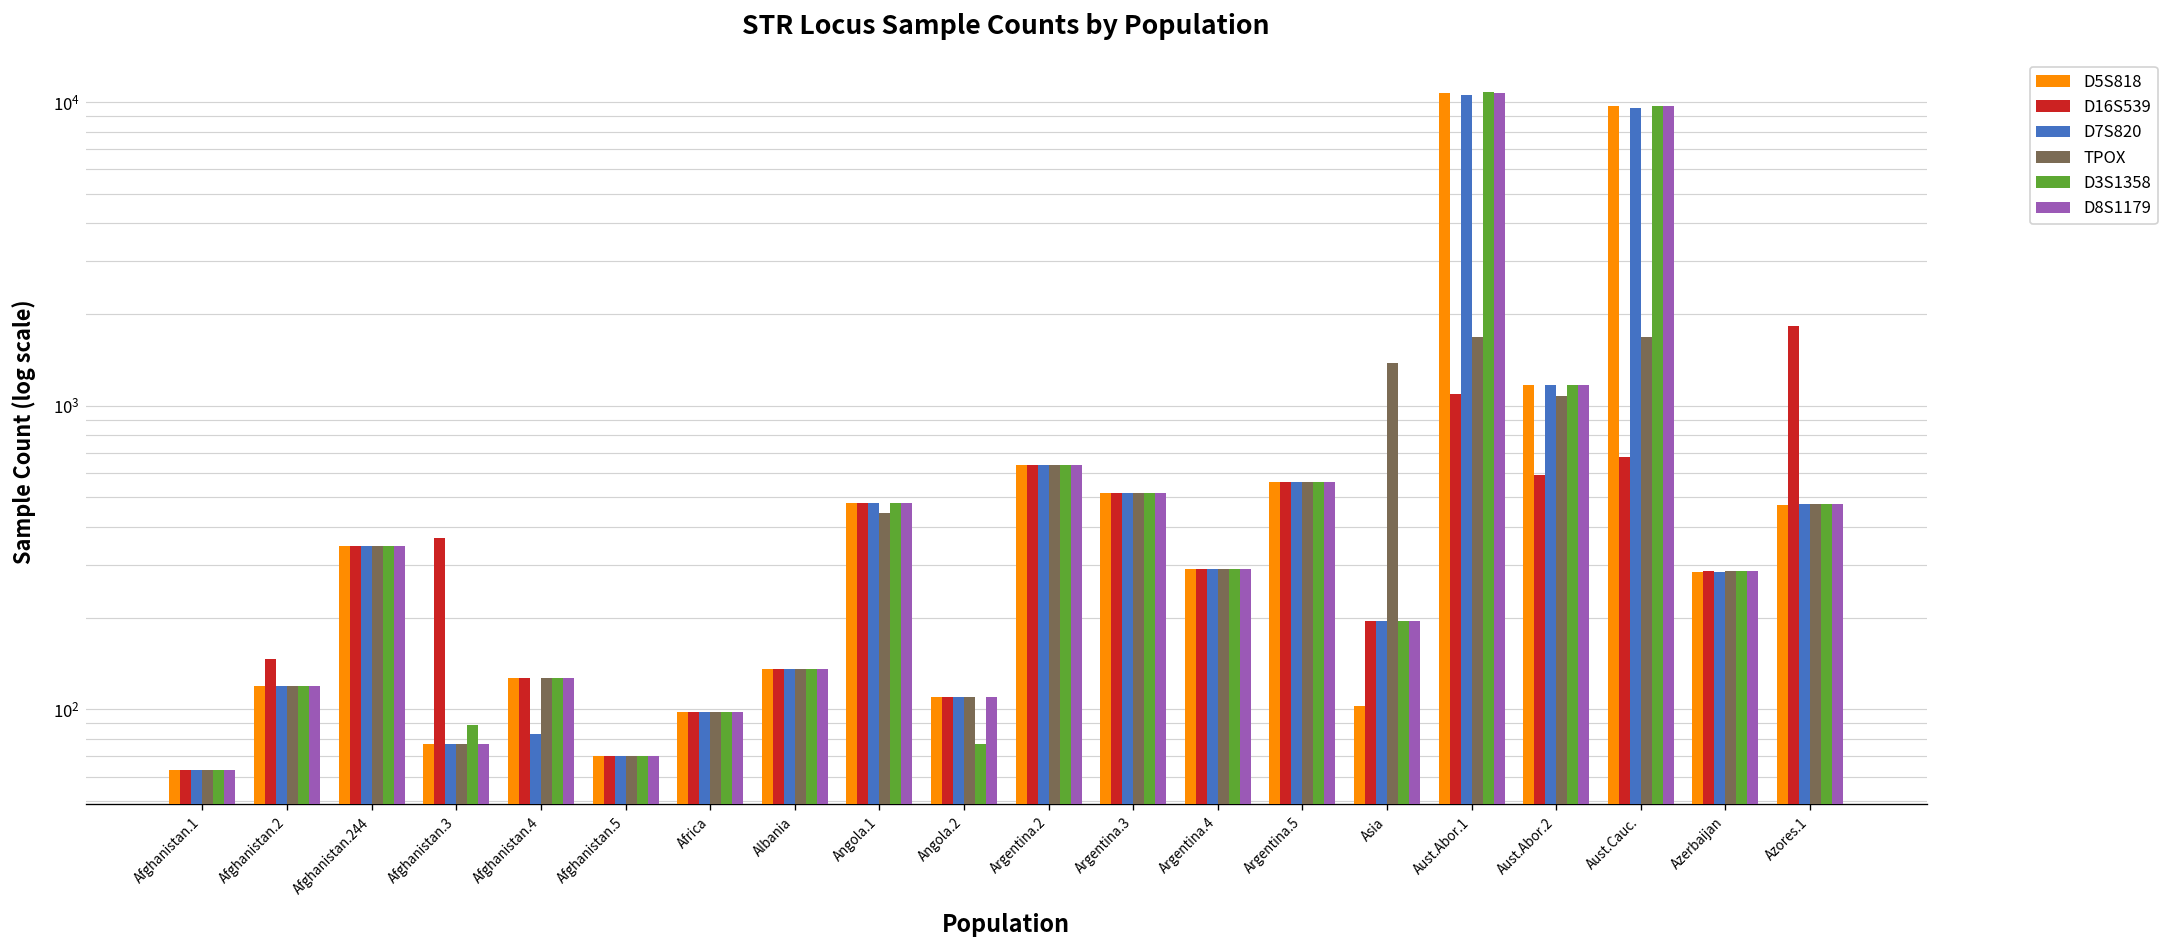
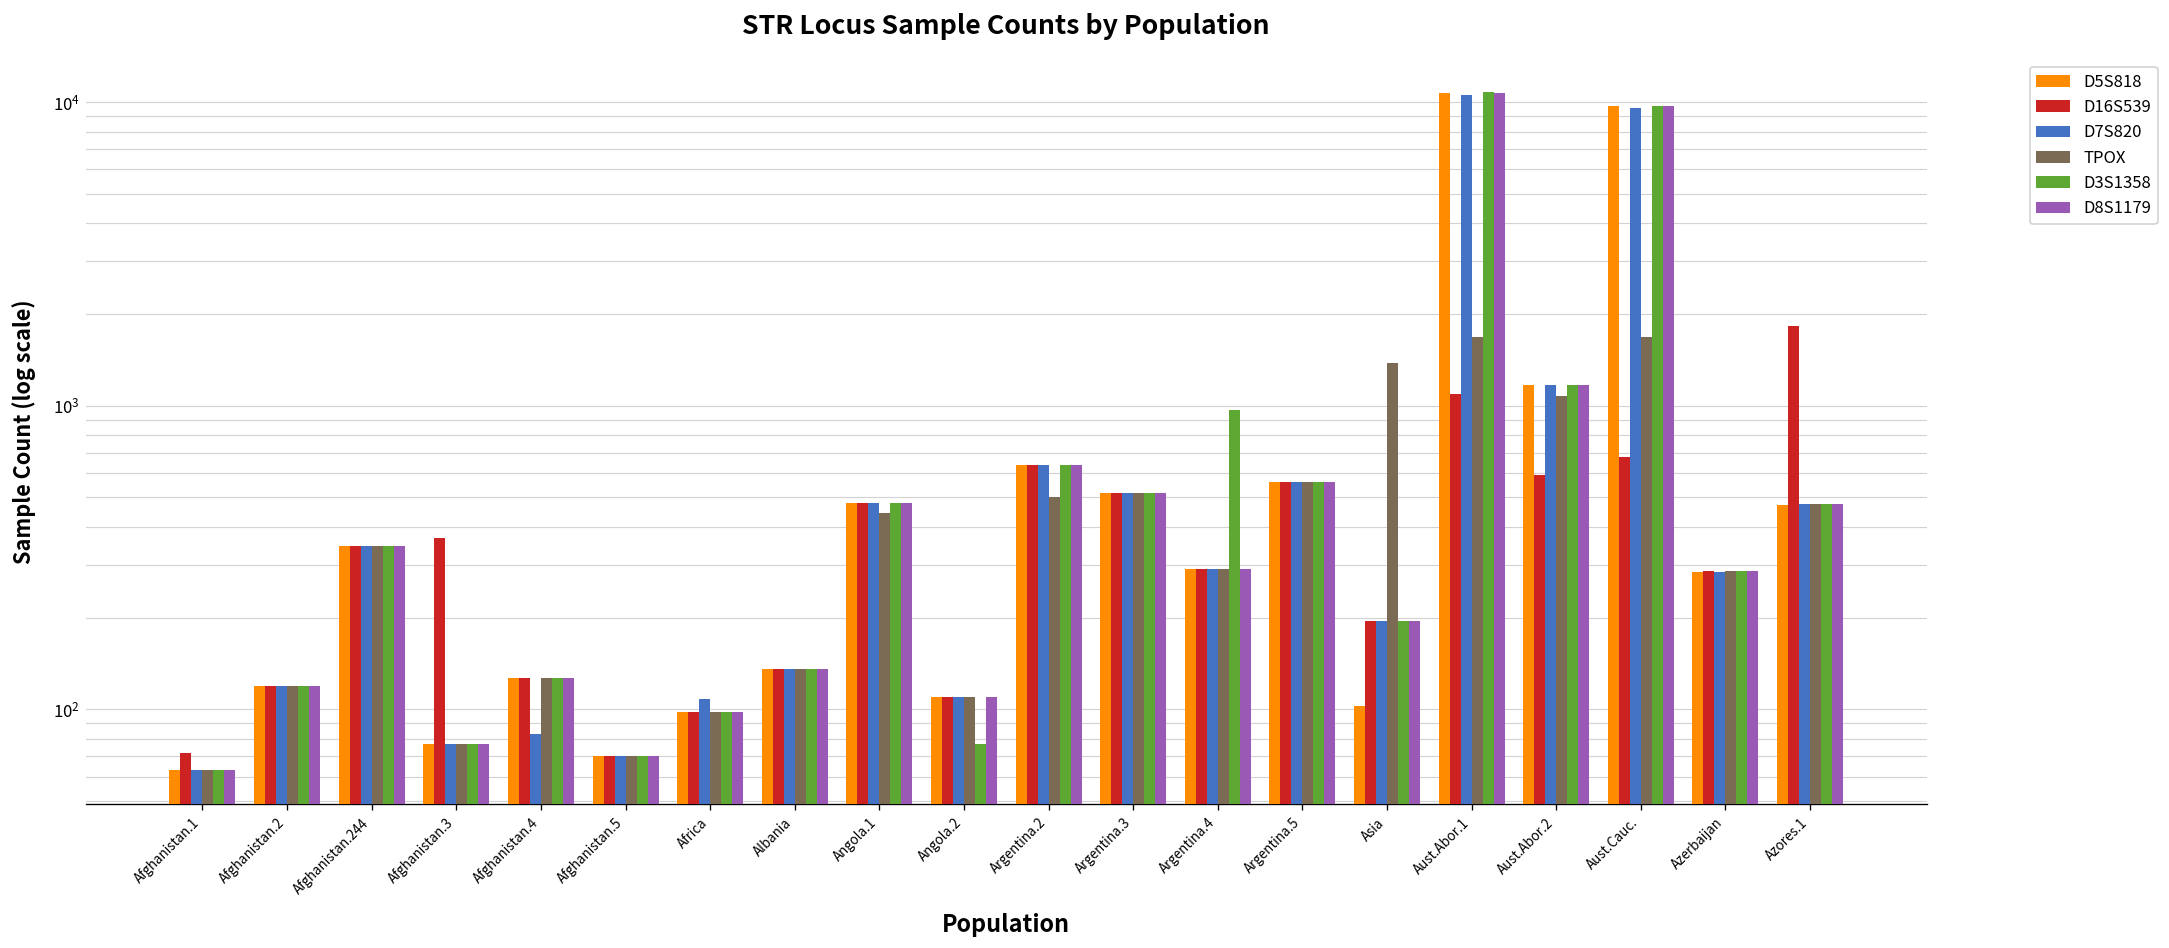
  {
    "D5S818": {
      "Afghanistan.1": 63,
      "Afghanistan.2": 120,
      "Afghanistan.244": 350,
      "Afghanistan.3": 77,
      "Afghanistan.4": 130,
      "Afghanistan.5": 70,
      "Africa": 98,
      "Albania": 140,
      "Angola.1": 480,
      "Angola.2": 110,
      "Argentina.2": 640,
      "Argentina.3": 520,
      "Argentina.4": 290,
      "Argentina.5": 560,
      "Asia": 103,
      "Aust.Abor.1": 10700,
      "Aust.Abor.2": 1200,
      "Aust.Cauc.": 9700,
      "Azerbaijan": 280,
      "Azores.1": 470
    },
    "D16S539": {
-     "Afghanistan.1": 63,
-     "Afghanistan.2": 150,
+     "Afghanistan.1": 72,
+     "Afghanistan.2": 120,
      "Afghanistan.244": 350,
      "Afghanistan.3": 370,
      "Afghanistan.4": 130,
      "Afghanistan.5": 70,
      "Africa": 98,
      "Albania": 140,
      "Angola.1": 480,
      "Angola.2": 110,
      "Argentina.2": 640,
      "Argentina.3": 520,
      "Argentina.4": 290,
      "Argentina.5": 560,
      "Asia": 200,
      "Aust.Abor.1": 1090,
      "Aust.Abor.2": 590,
      "Aust.Cauc.": 680,
      "Azerbaijan": 290,
      "Azores.1": 1800
    },
    "D7S820": {
      "Afghanistan.1": 63,
      "Afghanistan.2": 120,
      "Afghanistan.244": 350,
      "Afghanistan.3": 77,
      "Afghanistan.4": 83,
      "Afghanistan.5": 70,
-     "Africa": 98,
+     "Africa": 108,
      "Albania": 140,
      "Angola.1": 480,
      "Angola.2": 110,
      "Argentina.2": 640,
      "Argentina.3": 520,
      "Argentina.4": 290,
      "Argentina.5": 560,
      "Asia": 200,
      "Aust.Abor.1": 10500,
      "Aust.Abor.2": 1200,
      "Aust.Cauc.": 9600,
      "Azerbaijan": 280,
      "Azores.1": 480
    },
    "TPOX": {
      "Afghanistan.1": 63,
      "Afghanistan.2": 120,
      "Afghanistan.244": 350,
      "Afghanistan.3": 77,
      "Afghanistan.4": 130,
      "Afghanistan.5": 70,
      "Africa": 98,
      "Albania": 140,
      "Angola.1": 450,
      "Angola.2": 110,
-     "Argentina.2": 640,
+     "Argentina.2": 500,
      "Argentina.3": 520,
      "Argentina.4": 290,
      "Argentina.5": 560,
      "Asia": 1400,
      "Aust.Abor.1": 1700,
      "Aust.Abor.2": 1070,
      "Aust.Cauc.": 1700,
      "Azerbaijan": 290,
      "Azores.1": 470
    },
    "D3S1358": {
      "Afghanistan.1": 63,
      "Afghanistan.2": 120,
      "Afghanistan.244": 350,
-     "Afghanistan.3": 89,
+     "Afghanistan.3": 77,
      "Afghanistan.4": 130,
      "Afghanistan.5": 70,
      "Africa": 98,
      "Albania": 140,
      "Angola.1": 480,
      "Angola.2": 77,
      "Argentina.2": 640,
      "Argentina.3": 520,
-     "Argentina.4": 290,
+     "Argentina.4": 970,
      "Argentina.5": 560,
      "Asia": 200,
      "Aust.Abor.1": 10800,
      "Aust.Abor.2": 1200,
      "Aust.Cauc.": 9700,
      "Azerbaijan": 290,
      "Azores.1": 480
    },
    "D8S1179": {
      "Afghanistan.1": 63,
      "Afghanistan.2": 120,
      "Afghanistan.244": 350,
      "Afghanistan.3": 77,
      "Afghanistan.4": 130,
      "Afghanistan.5": 70,
      "Africa": 98,
      "Albania": 140,
      "Angola.1": 480,
      "Angola.2": 110,
      "Argentina.2": 640,
      "Argentina.3": 520,
      "Argentina.4": 290,
      "Argentina.5": 560,
      "Asia": 200,
      "Aust.Abor.1": 10800,
      "Aust.Abor.2": 1200,
      "Aust.Cauc.": 9700,
      "Azerbaijan": 290,
      "Azores.1": 480
    }
  }
